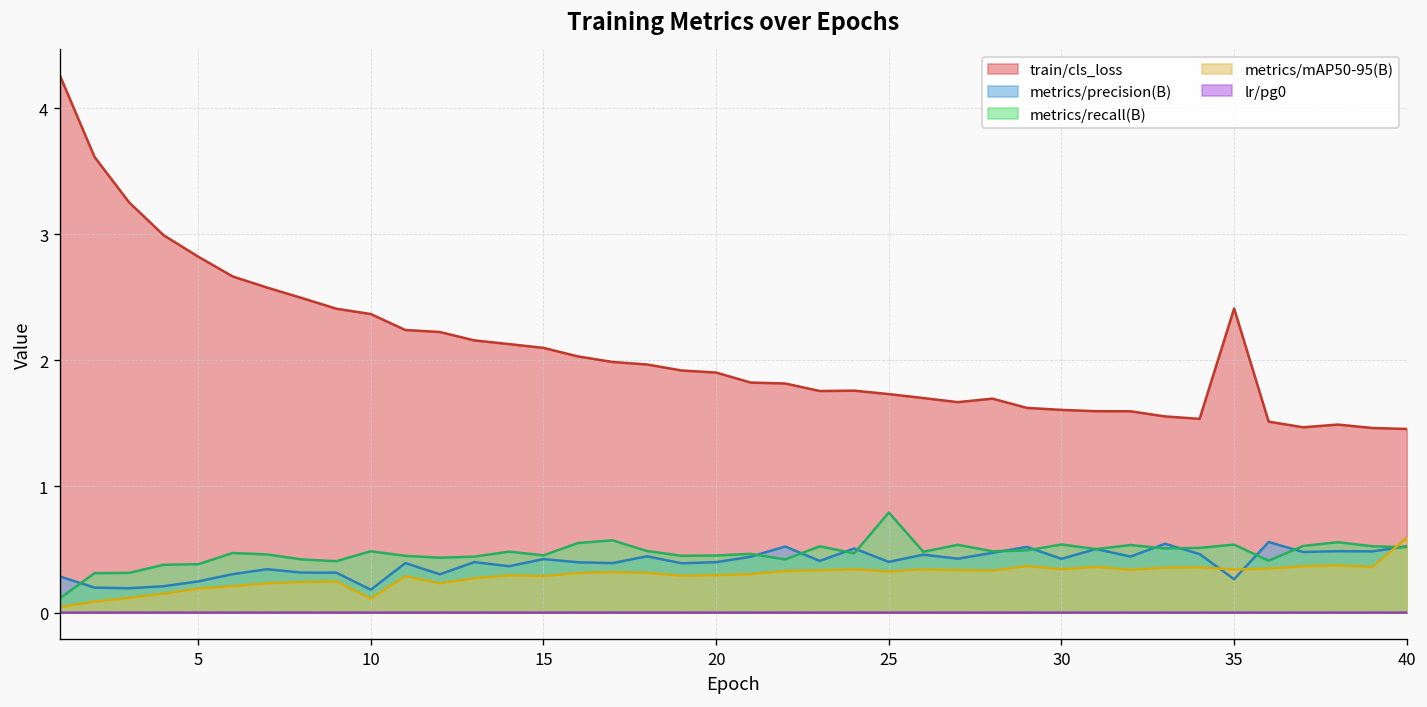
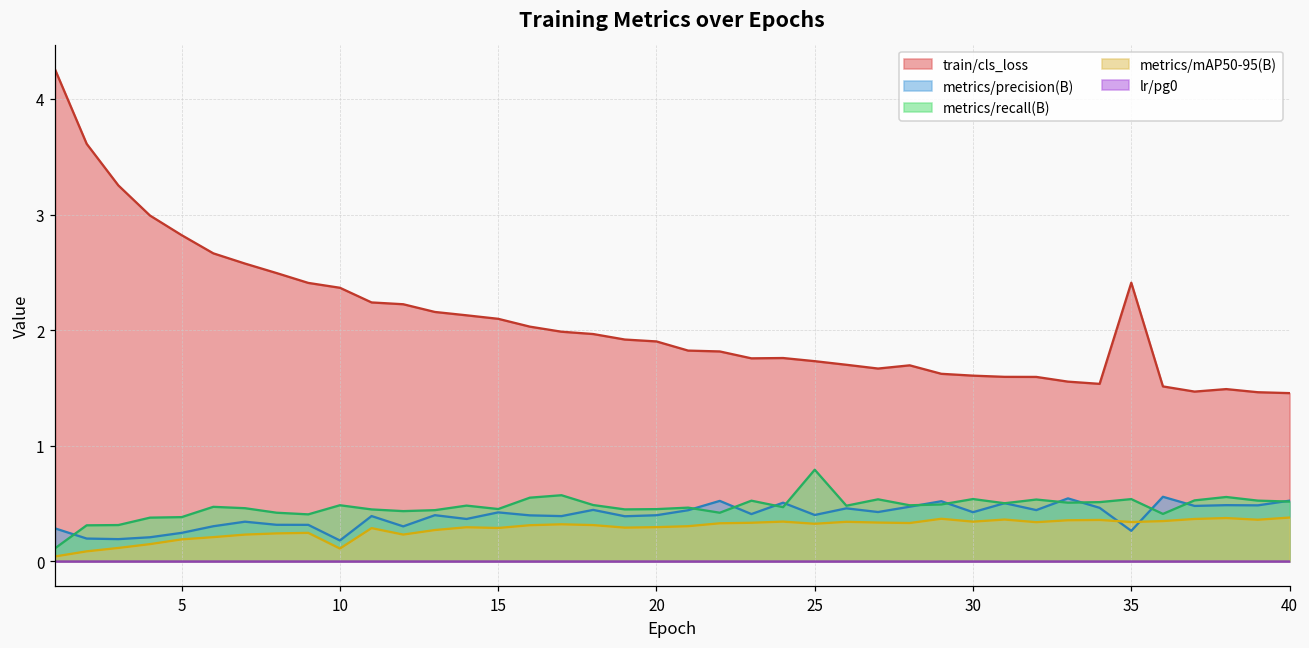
  {
    "train/cls_loss": {
      "5": 2.82,
      "10": 2.37,
      "15": 2.10,
      "20": 1.90,
      "25": 1.73,
      "30": 1.61,
      "35": 2.41,
      "40": 1.46
    },
    "metrics/precision(B)": {
      "5": 0.25,
      "10": 0.18,
      "15": 0.42,
      "20": 0.40,
      "25": 0.40,
      "30": 0.43,
      "35": 0.27
    },
    "metrics/recall(B)": {
      "5": 0.38,
      "10": 0.49,
      "15": 0.45,
      "20": 0.45,
      "25": 0.79,
      "30": 0.54,
      "35": 0.54
    },
    "metrics/mAP50-95(B)": {
      "5": 0.19,
      "10": 0.11,
      "15": 0.29,
      "20": 0.30,
      "25": 0.33,
      "30": 0.34,
      "35": 0.34,
-     "40": 0.59
+     "40": 0.38
    },
    "lr/pg0": {
      "5": 0.00,
      "10": 0.00,
      "15": 0.00,
      "20": 0.00,
      "25": 0.00,
      "30": 0.00,
      "35": 0.00,
      "40": 0.00
    }
  }
